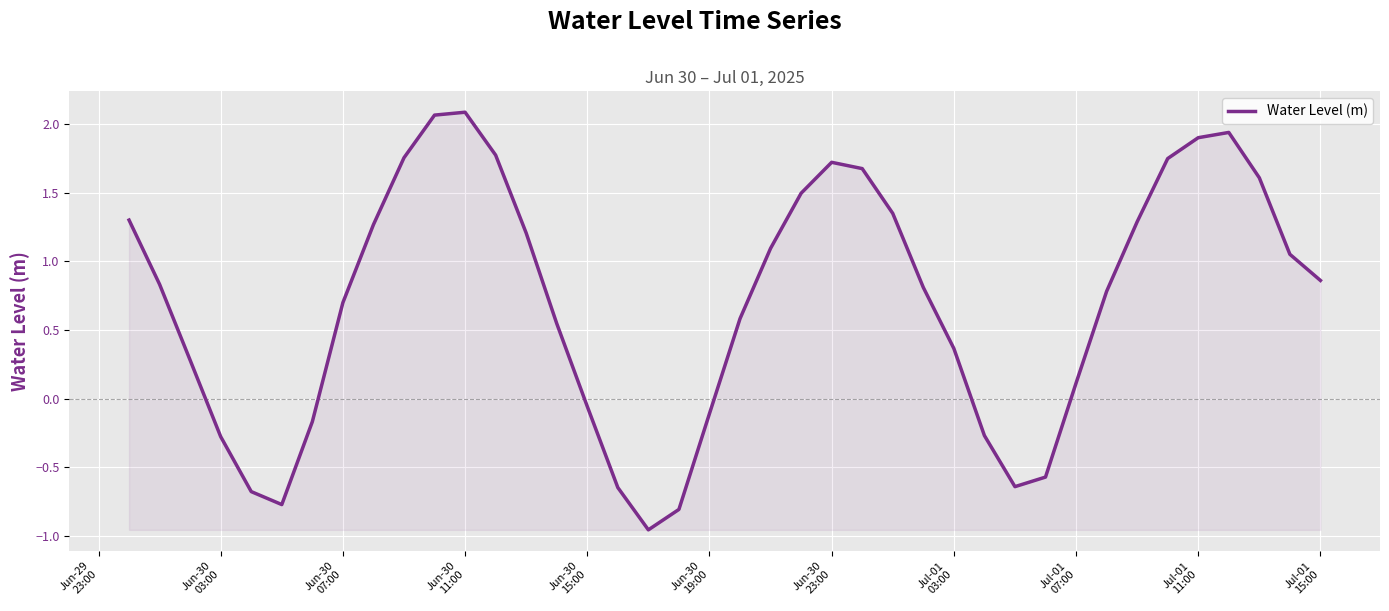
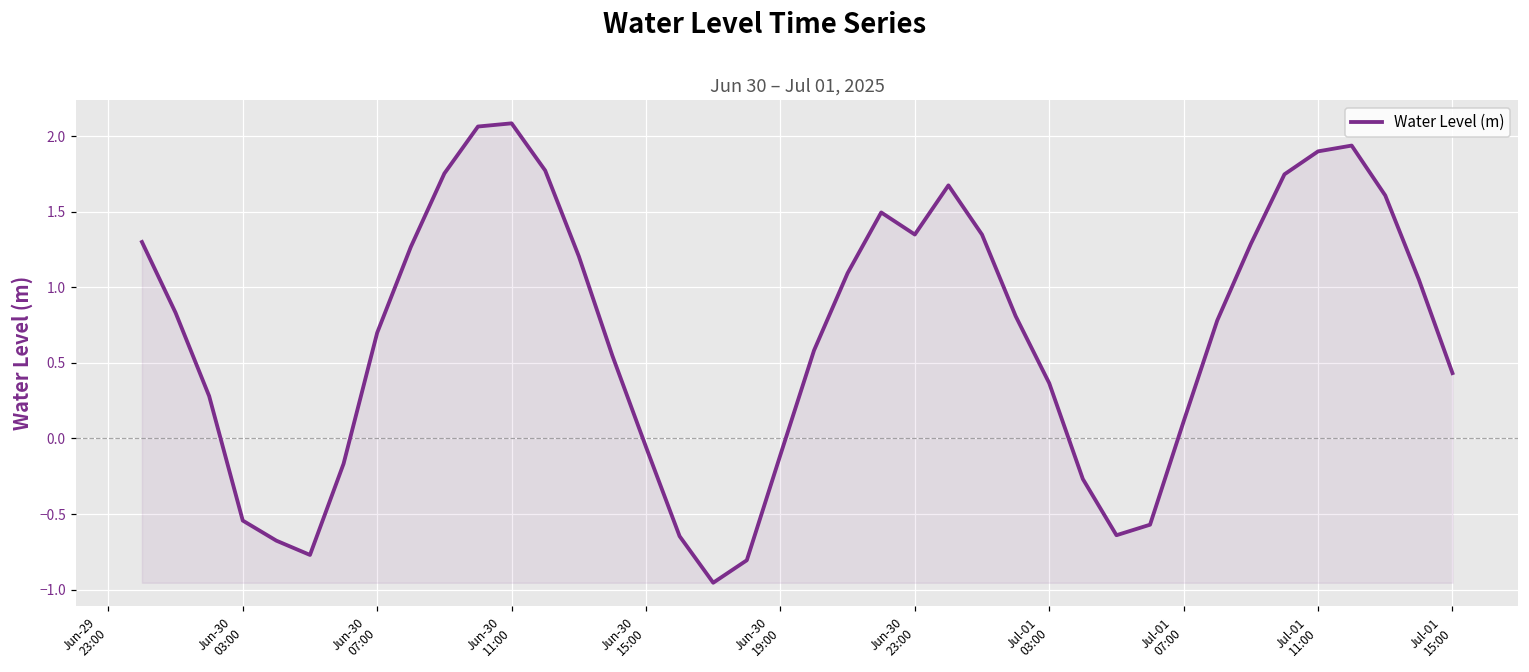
  {
-   "Jun-30 03:00": -0.28,
+   "Jun-30 03:00": -0.54,
    "Jun-30 07:00": 0.70,
    "Jun-30 11:00": 2.09,
    "Jun-30 15:00": -0.06,
    "Jun-30 19:00": -0.11,
-   "Jun-30 23:00": 1.72,
+   "Jun-30 23:00": 1.35,
    "Jul-01 03:00": 0.37,
    "Jul-01 07:00": 0.11,
    "Jul-01 11:00": 1.90,
-   "Jul-01 15:00": 0.86
+   "Jul-01 15:00": 0.43
  }
